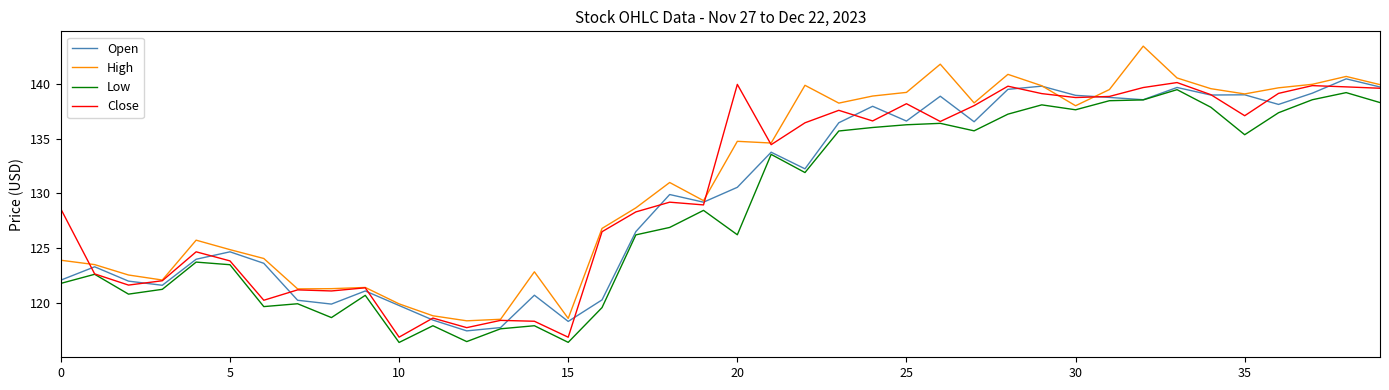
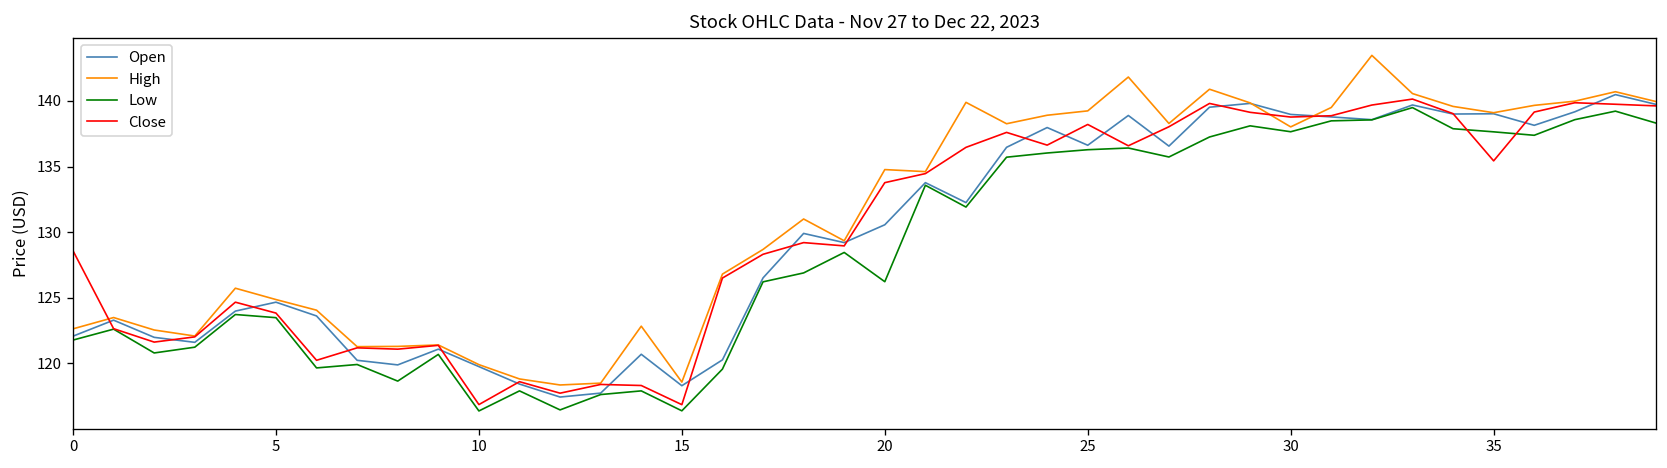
  {
    "Open": {
      "0": 122.1,
      "15": 118.3,
      "20": 130.6,
      "25": 136.6
    },
    "High": {
-     "0": 123.9,
+     "0": 122.6,
      "15": 118.6,
      "20": 134.8,
      "25": 139.2,
      "30": 138.0
    },
    "Low": {
      "0": 121.8,
      "5": 123.5,
      "10": 116.4,
      "15": 116.4,
      "20": 126.2,
      "25": 136.3,
      "30": 137.6,
-     "35": 135.4
+     "35": 137.6
    },
    "Close": {
      "0": 128.6,
      "5": 123.8,
      "10": 116.9,
      "15": 116.8,
-     "20": 140.0,
+     "20": 133.8,
      "25": 138.2,
-     "35": 137.1
+     "35": 135.4
    }
  }
